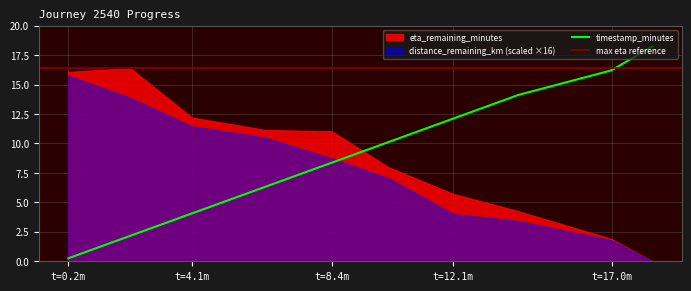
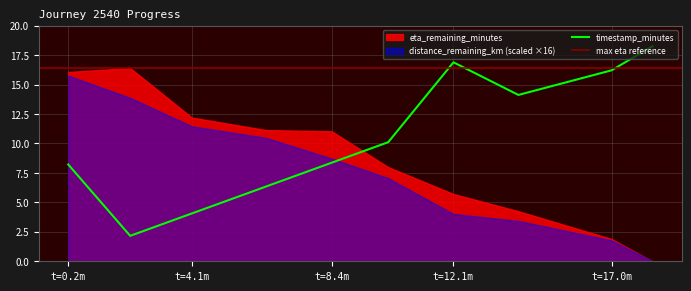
  {
    "timestamp_minutes": {
-     "t=0.2m": 0.3,
+     "t=0.2m": 8.2,
      "t=4.1m": 4.1,
      "t=8.4m": 8.4,
-     "t=12.1m": 12.1,
+     "t=12.1m": 16.9,
      "t=17.0m": 16.2
    }
  }
